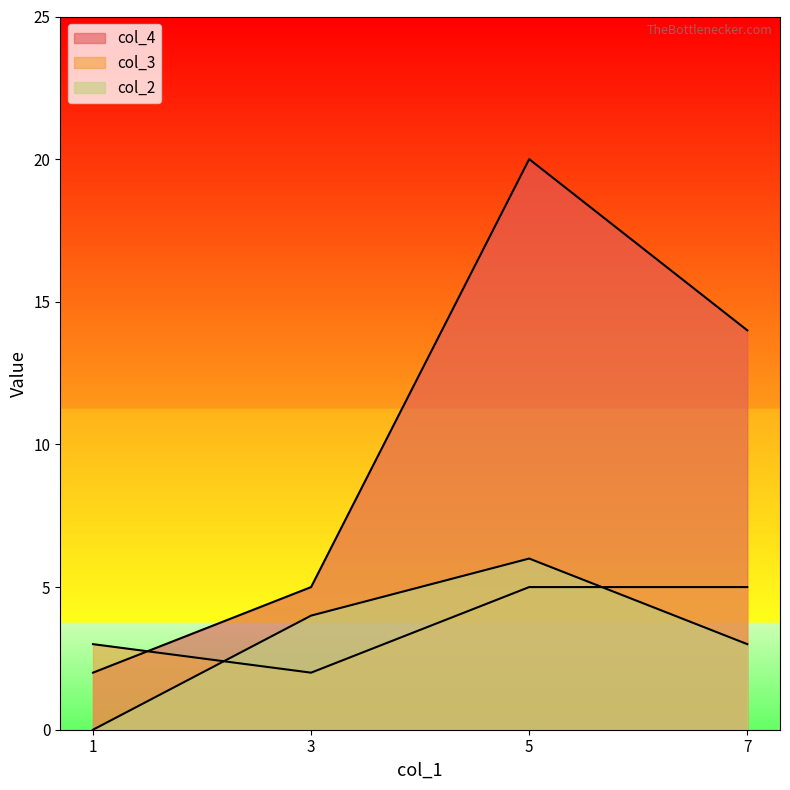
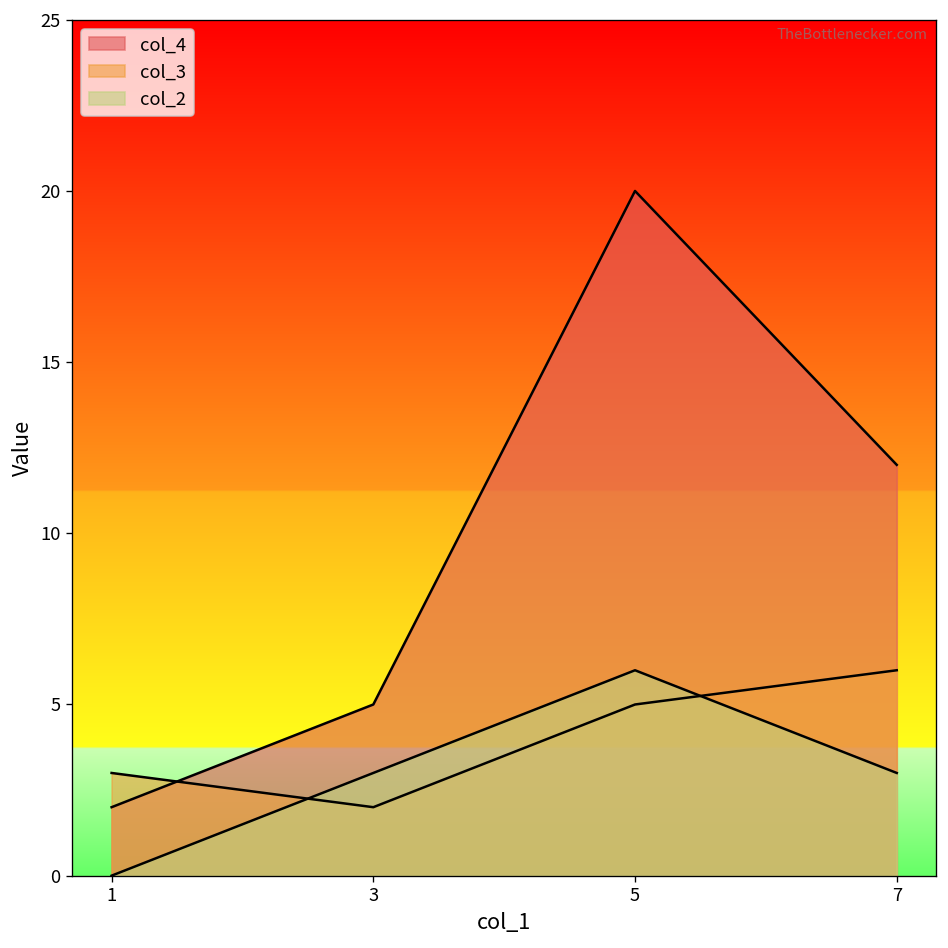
  {
    "col_4": {
      "1": 2,
      "3": 5,
      "5": 20,
-     "7": 14
+     "7": 12
    },
    "col_3": {
      "1": 3,
      "3": 2,
      "5": 5,
-     "7": 5
+     "7": 6
    },
    "col_2": {
      "1": 0,
-     "3": 4,
+     "3": 3,
      "5": 6,
      "7": 3
    }
  }
